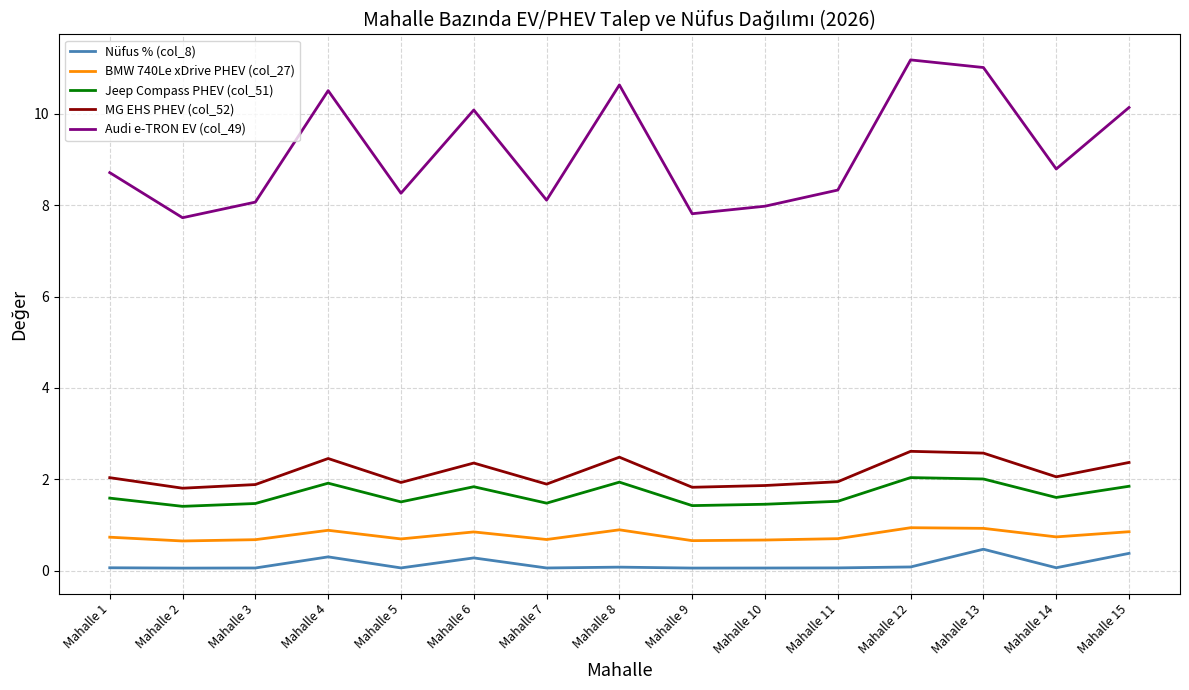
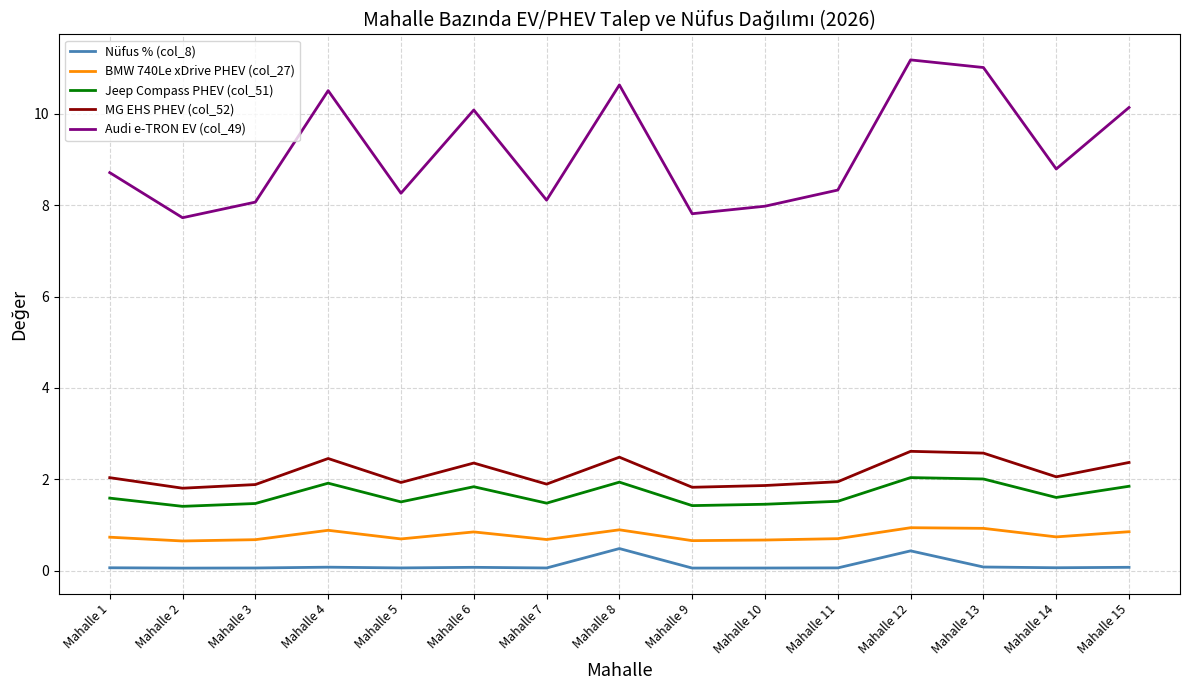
  {
    "Nüfus % (col_8)": {
      "Mahalle 1": 0.1,
      "Mahalle 2": 0.1,
      "Mahalle 3": 0.1,
-     "Mahalle 4": 0.3,
+     "Mahalle 4": 0.1,
      "Mahalle 5": 0.1,
-     "Mahalle 6": 0.3,
+     "Mahalle 6": 0.1,
      "Mahalle 7": 0.1,
-     "Mahalle 8": 0.1,
+     "Mahalle 8": 0.5,
      "Mahalle 9": 0.1,
      "Mahalle 10": 0.1,
      "Mahalle 11": 0.1,
-     "Mahalle 12": 0.1,
-     "Mahalle 13": 0.5,
+     "Mahalle 12": 0.4,
+     "Mahalle 13": 0.1,
      "Mahalle 14": 0.1,
-     "Mahalle 15": 0.4
+     "Mahalle 15": 0.1
    },
    "BMW 740Le xDrive PHEV (col_27)": {
      "Mahalle 1": 0.7,
      "Mahalle 2": 0.6,
      "Mahalle 3": 0.7,
      "Mahalle 4": 0.9,
      "Mahalle 5": 0.7,
      "Mahalle 6": 0.8,
      "Mahalle 7": 0.7,
      "Mahalle 8": 0.9,
      "Mahalle 9": 0.7,
      "Mahalle 10": 0.7,
      "Mahalle 11": 0.7,
      "Mahalle 12": 0.9,
      "Mahalle 13": 0.9,
      "Mahalle 14": 0.7,
      "Mahalle 15": 0.9
    },
    "Jeep Compass PHEV (col_51)": {
      "Mahalle 1": 1.6,
      "Mahalle 2": 1.4,
      "Mahalle 3": 1.5,
      "Mahalle 4": 1.9,
      "Mahalle 5": 1.5,
      "Mahalle 6": 1.8,
      "Mahalle 7": 1.5,
      "Mahalle 8": 1.9,
      "Mahalle 9": 1.4,
      "Mahalle 10": 1.5,
      "Mahalle 11": 1.5,
      "Mahalle 12": 2.0,
      "Mahalle 13": 2.0,
      "Mahalle 14": 1.6,
      "Mahalle 15": 1.8
    },
    "MG EHS PHEV (col_52)": {
      "Mahalle 1": 2.0,
      "Mahalle 2": 1.8,
      "Mahalle 3": 1.9,
      "Mahalle 4": 2.5,
      "Mahalle 5": 1.9,
      "Mahalle 6": 2.4,
      "Mahalle 7": 1.9,
      "Mahalle 8": 2.5,
      "Mahalle 9": 1.8,
      "Mahalle 10": 1.9,
      "Mahalle 11": 1.9,
      "Mahalle 12": 2.6,
      "Mahalle 13": 2.6,
      "Mahalle 14": 2.1,
      "Mahalle 15": 2.4
    },
    "Audi e-TRON EV (col_49)": {
      "Mahalle 1": 8.7,
      "Mahalle 2": 7.7,
      "Mahalle 3": 8.1,
      "Mahalle 4": 10.5,
      "Mahalle 5": 8.3,
      "Mahalle 6": 10.1,
      "Mahalle 7": 8.1,
      "Mahalle 8": 10.6,
      "Mahalle 9": 7.8,
      "Mahalle 10": 8.0,
      "Mahalle 11": 8.3,
      "Mahalle 12": 11.2,
      "Mahalle 13": 11.0,
      "Mahalle 14": 8.8,
      "Mahalle 15": 10.1
    }
  }
